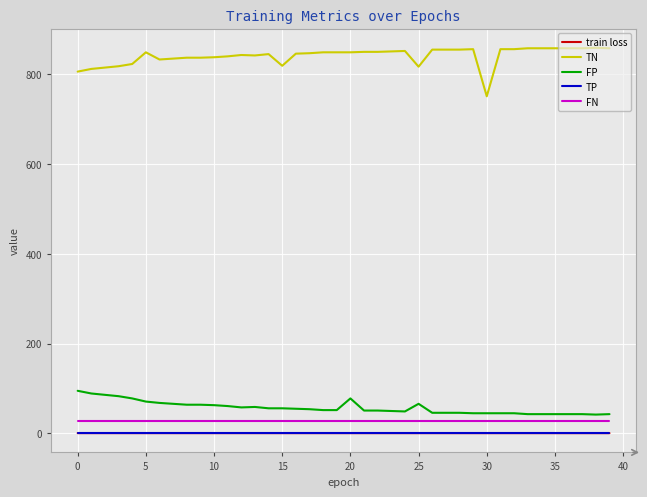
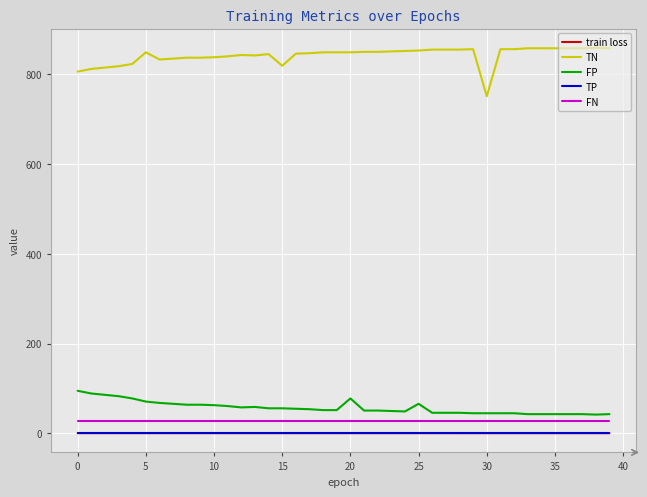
  {
    "TP": {
      "0": 0,
      "5": 0,
      "10": 0,
      "15": 0,
      "20": 0,
      "25": 0,
      "30": 0,
      "35": 0
    },
    "TN": {
      "0": 810,
      "5": 850,
      "10": 840,
      "15": 820,
      "20": 850,
-     "25": 820,
+     "25": 850,
      "30": 750,
      "35": 860
    },
    "FP": {
      "0": 100,
      "5": 70,
      "10": 60,
      "15": 60,
      "20": 80,
      "25": 70,
      "30": 50,
      "35": 40
    },
    "FN": {
      "0": 30,
      "5": 30,
      "10": 30,
      "15": 30,
      "20": 30,
      "25": 30,
      "30": 30,
      "35": 30
    }
  }
